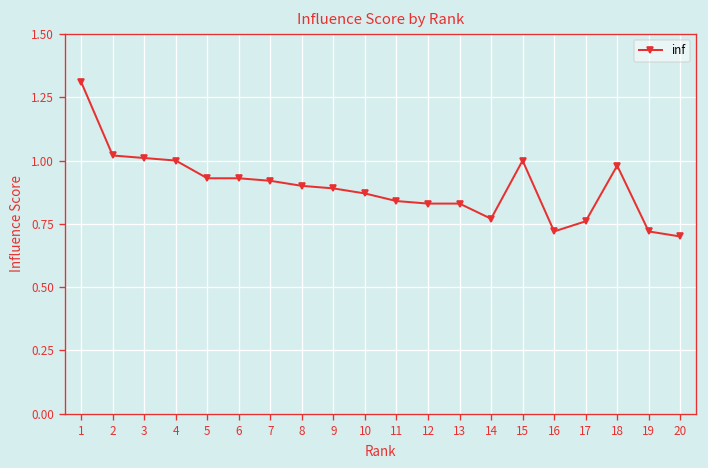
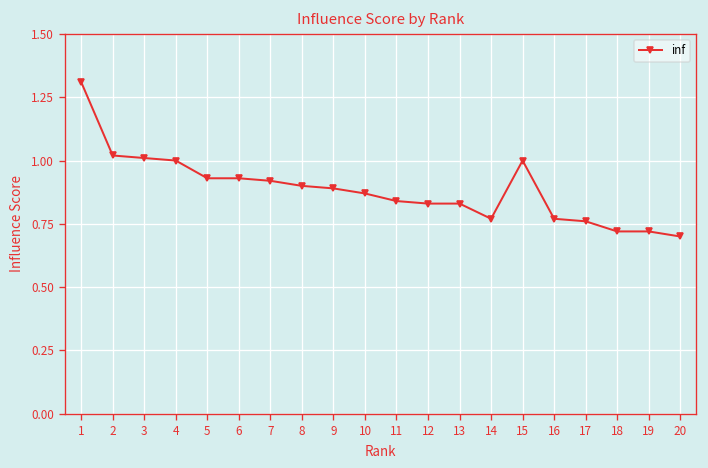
  {
    "1": 1.31,
    "2": 1.02,
    "3": 1.01,
    "4": 1.00,
    "5": 0.93,
    "6": 0.93,
    "7": 0.92,
    "8": 0.90,
    "9": 0.89,
    "10": 0.87,
    "11": 0.84,
    "12": 0.83,
    "13": 0.83,
    "14": 0.77,
    "15": 1.00,
-   "16": 0.72,
+   "16": 0.77,
    "17": 0.76,
-   "18": 0.98,
+   "18": 0.72,
    "19": 0.72,
    "20": 0.70
  }
